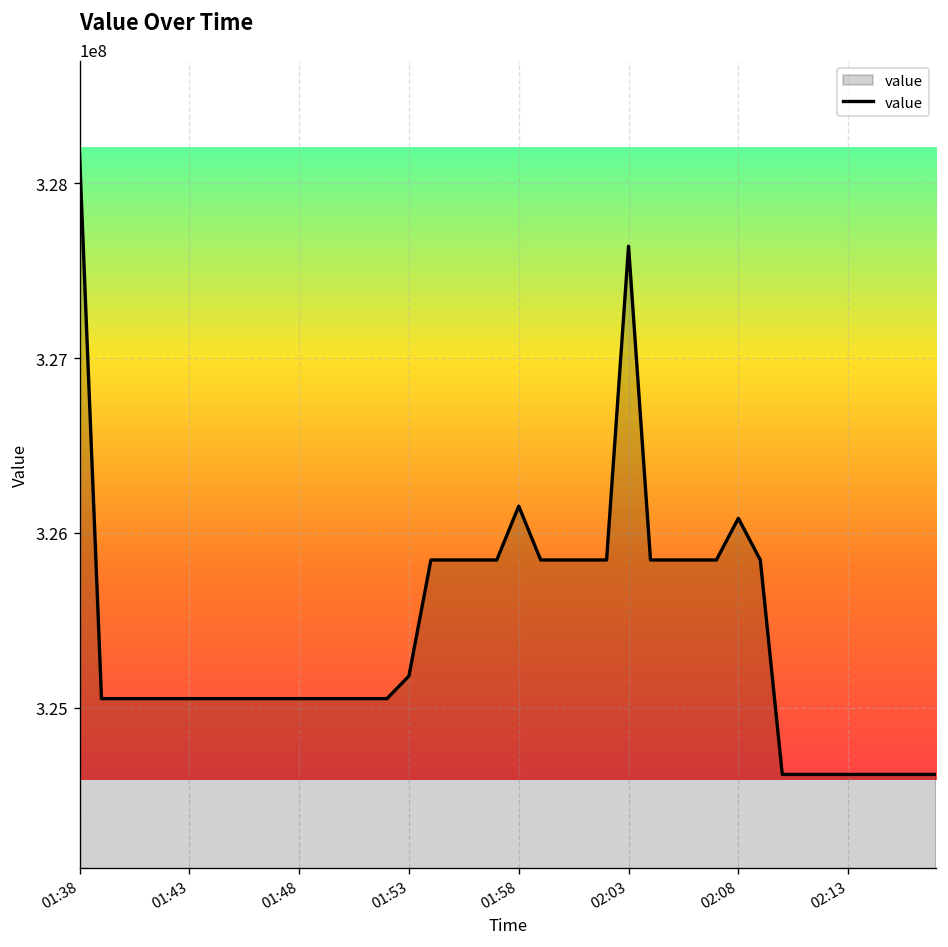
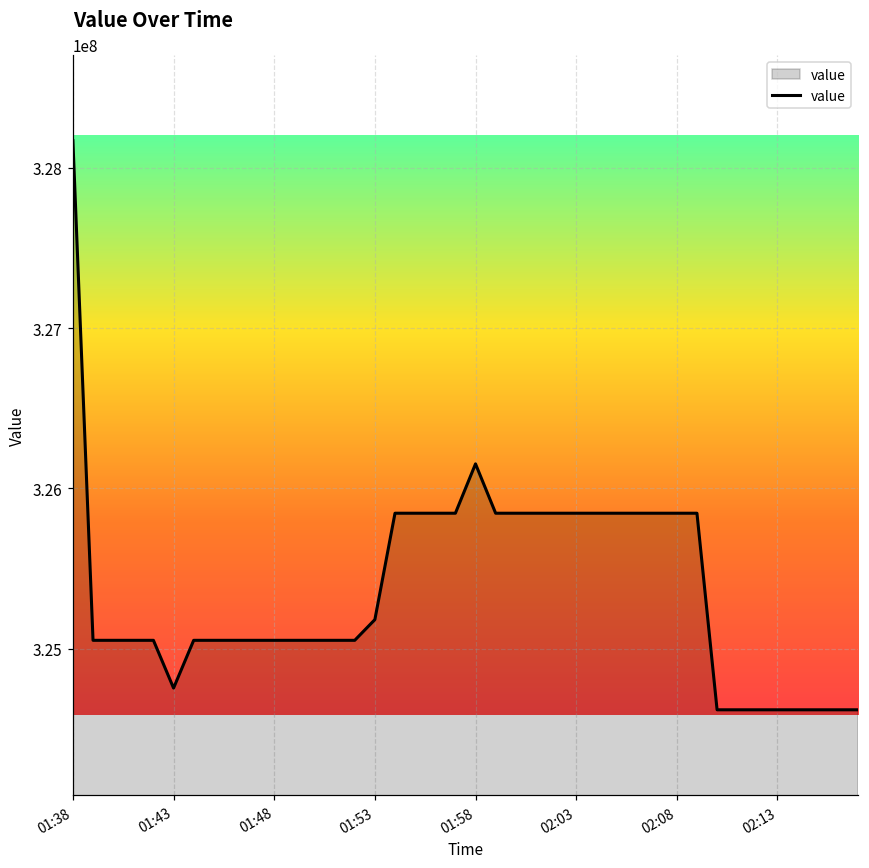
  {
    "01:38": 328170000,
-   "01:43": 325050000,
+   "01:43": 324750000,
    "01:48": 325050000,
    "01:53": 325180000,
    "01:58": 326150000,
-   "02:03": 327640000,
-   "02:08": 326080000,
+   "02:03": 325840000,
+   "02:08": 325840000,
    "02:13": 324620000
  }
